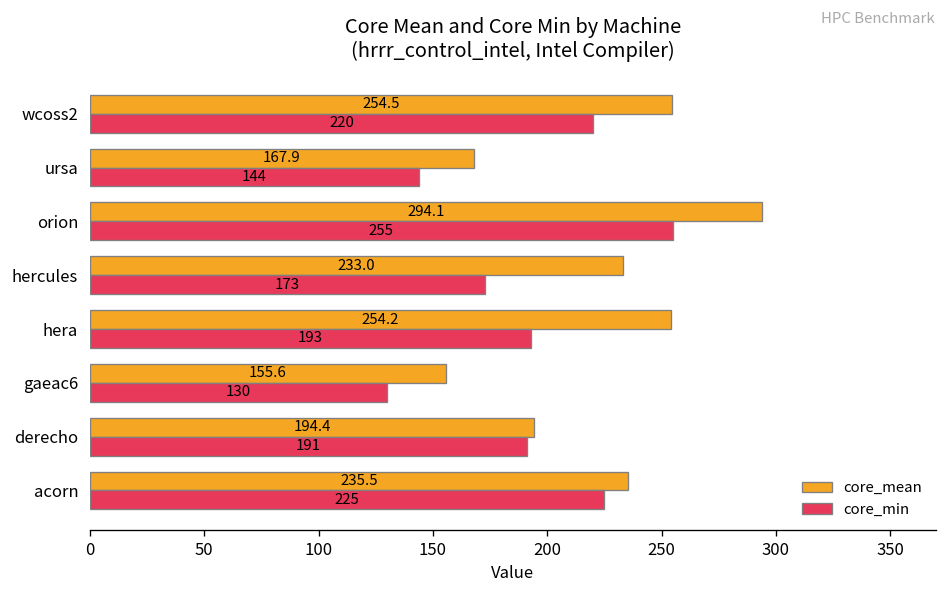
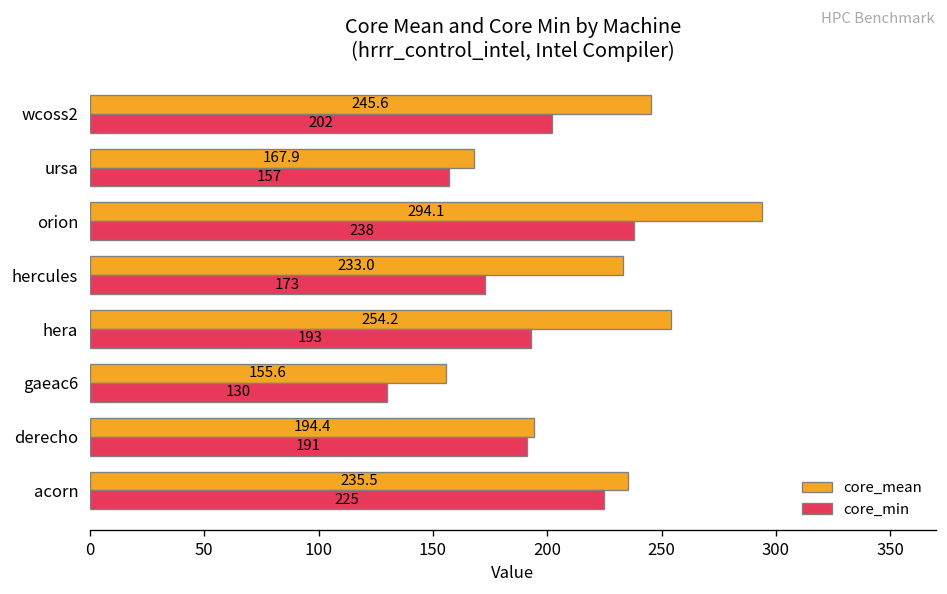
  {
    "core_mean": {
-     "wcoss2": 254.5,
+     "wcoss2": 245.6,
      "ursa": 167.9,
      "orion": 294.1,
      "hercules": 233.0,
      "hera": 254.2,
      "gaeac6": 155.6,
      "derecho": 194.4,
      "acorn": 235.5
    },
    "core_min": {
-     "wcoss2": 220,
-     "ursa": 144,
-     "orion": 255,
+     "wcoss2": 202,
+     "ursa": 157,
+     "orion": 238,
      "hercules": 173,
      "hera": 193,
      "gaeac6": 130,
      "derecho": 191,
      "acorn": 225
    }
  }
